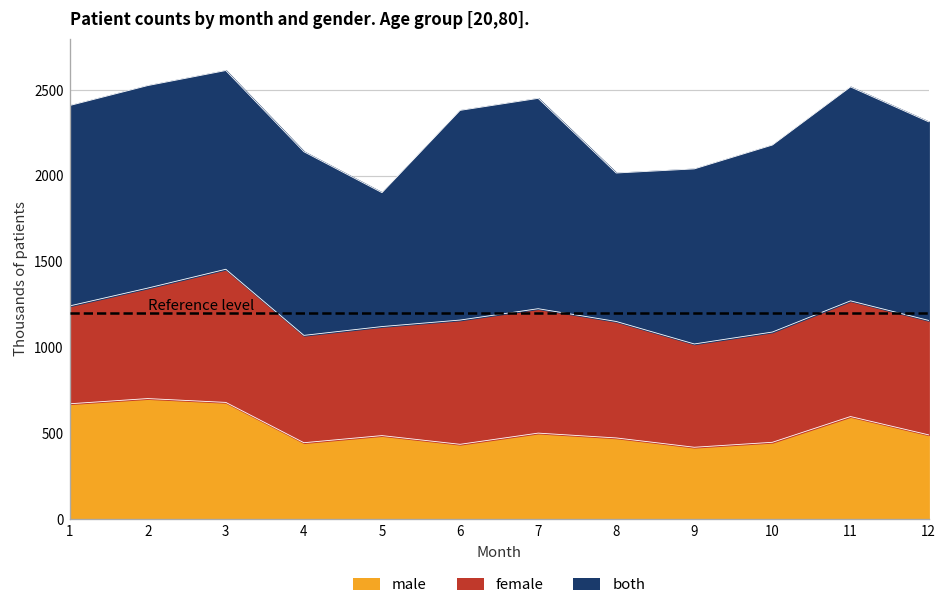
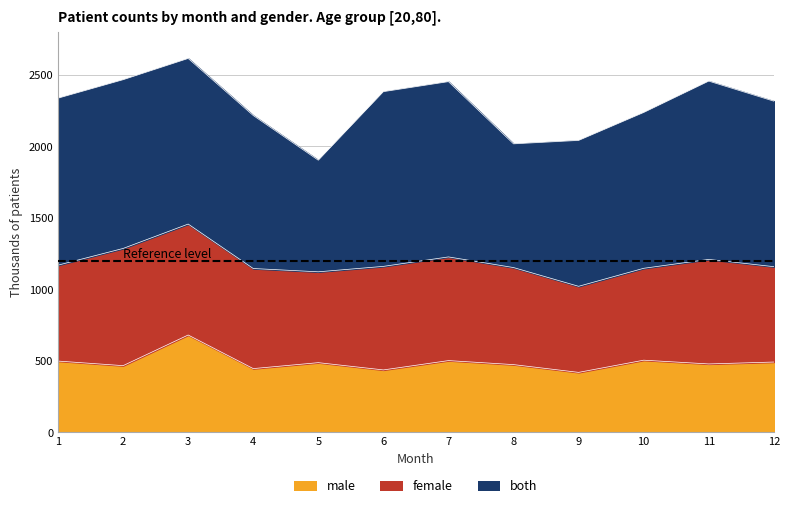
  {
    "male": {
-     "1": 670,
-     "2": 700,
+     "1": 500,
+     "2": 470,
      "3": 680,
      "4": 440,
      "5": 490,
      "6": 440,
      "7": 500,
      "8": 470,
      "9": 420,
-     "10": 450,
-     "11": 600,
+     "10": 500,
+     "11": 480,
      "12": 490
    },
    "female": {
-     "1": 570,
-     "2": 640,
+     "1": 670,
+     "2": 820,
      "3": 1460,
-     "4": 630,
+     "4": 700,
      "5": 1120,
      "6": 1160,
      "7": 1230,
      "8": 1150,
      "9": 1020,
-     "11": 670,
+     "11": 730,
      "12": 1160
    },
    "both": {
      "1": 1170,
      "2": 1180,
      "3": 1160,
      "4": 1070,
      "5": 780,
      "6": 1220,
      "7": 1230,
      "8": 870,
      "9": 1020,
      "10": 1090,
      "11": 1250,
      "12": 1160
    }
  }
